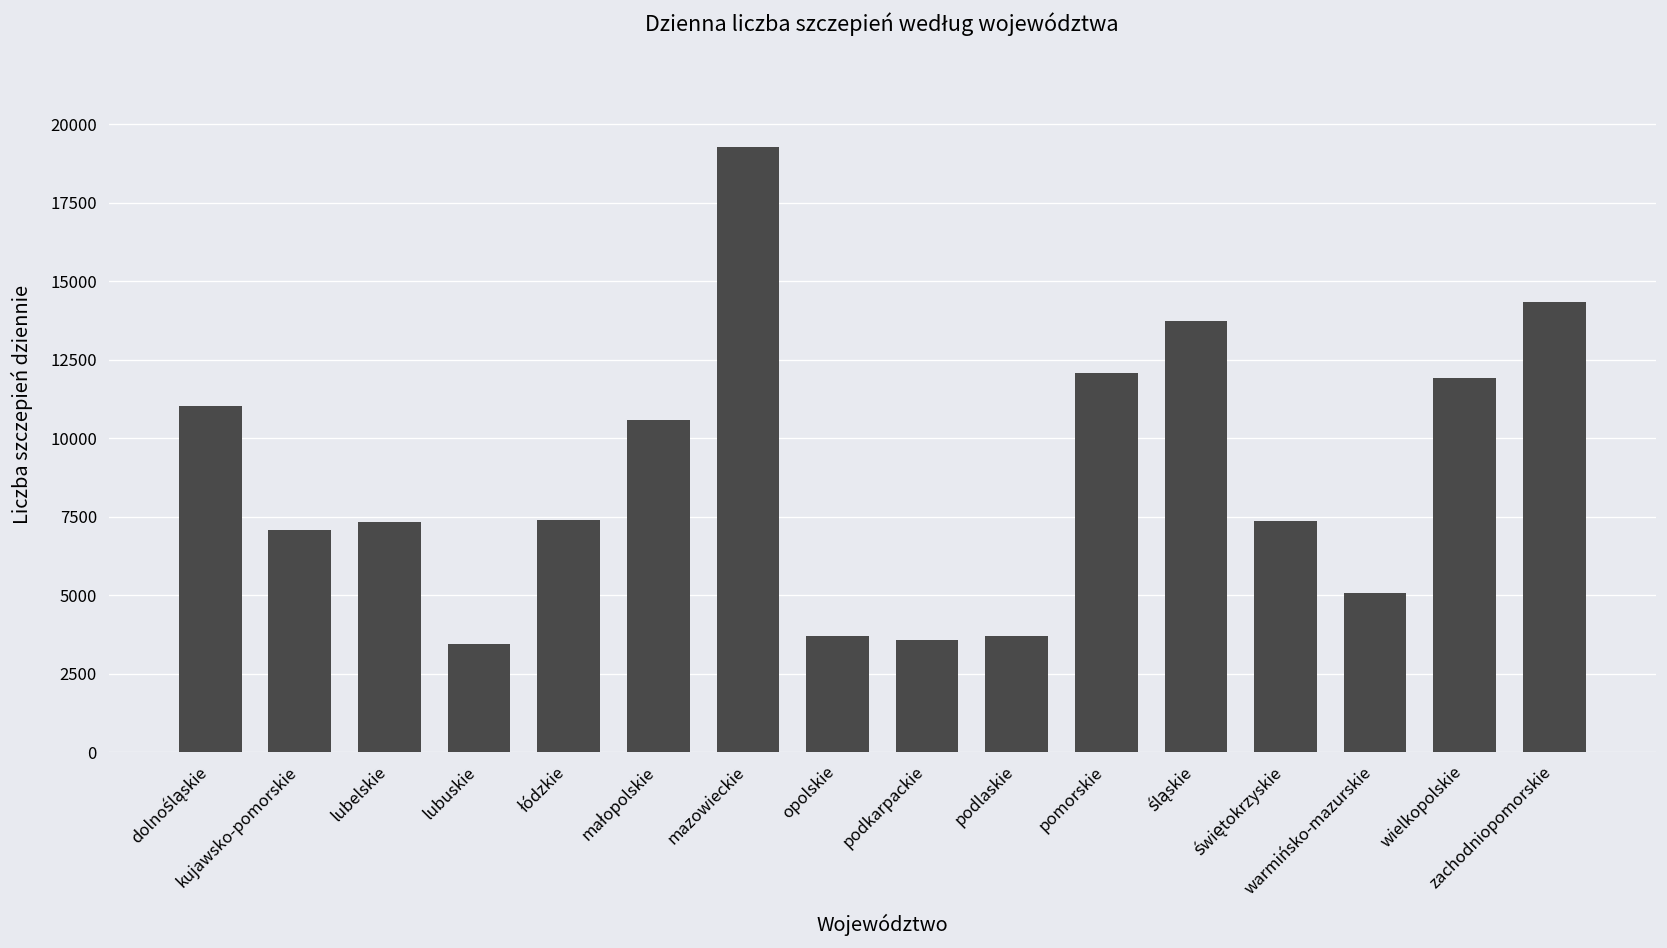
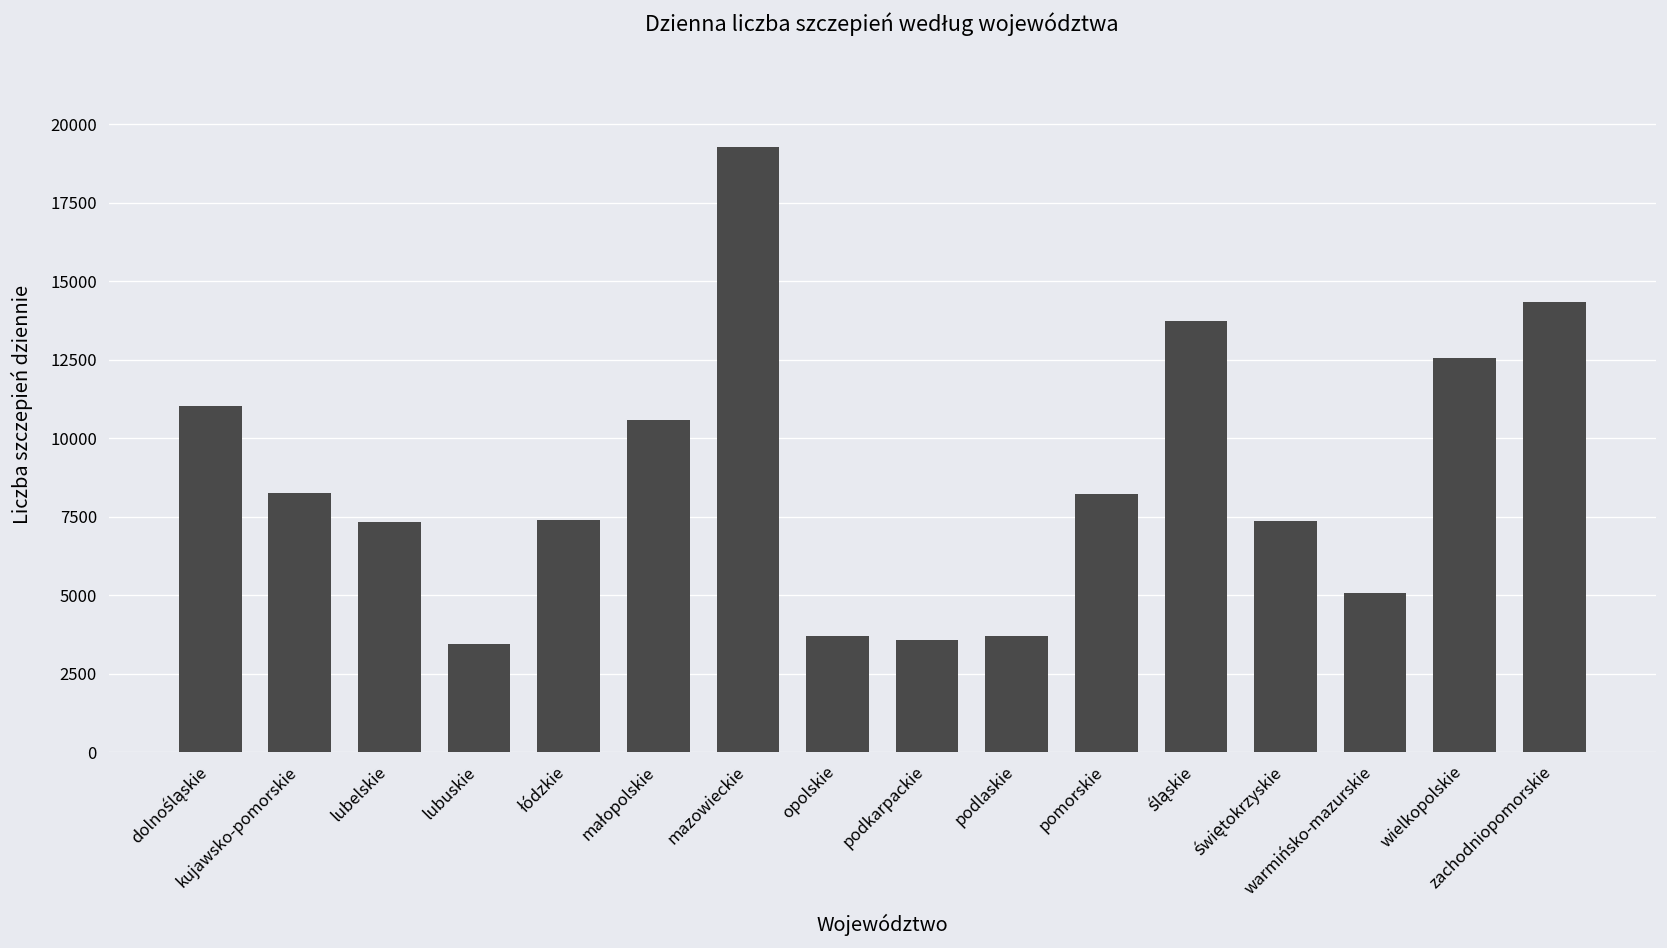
  {
    "dolnośląskie": 11000,
-   "kujawsko-pomorskie": 7100,
+   "kujawsko-pomorskie": 8300,
    "lubelskie": 7300,
    "lubuskie": 3400,
    "łódzkie": 7400,
    "małopolskie": 10600,
    "mazowieckie": 19300,
    "opolskie": 3700,
    "podkarpackie": 3600,
    "podlaskie": 3700,
-   "pomorskie": 12100,
+   "pomorskie": 8200,
    "śląskie": 13700,
    "świętokrzyskie": 7400,
    "warmińsko-mazurskie": 5100,
-   "wielkopolskie": 11900,
+   "wielkopolskie": 12600,
    "zachodniopomorskie": 14300
  }
